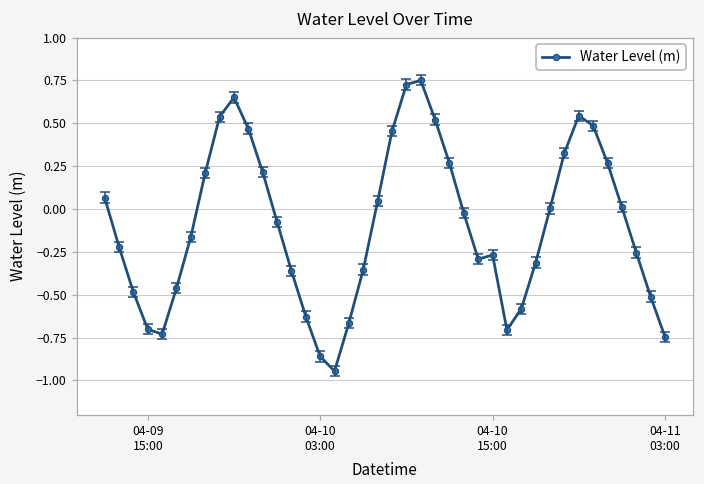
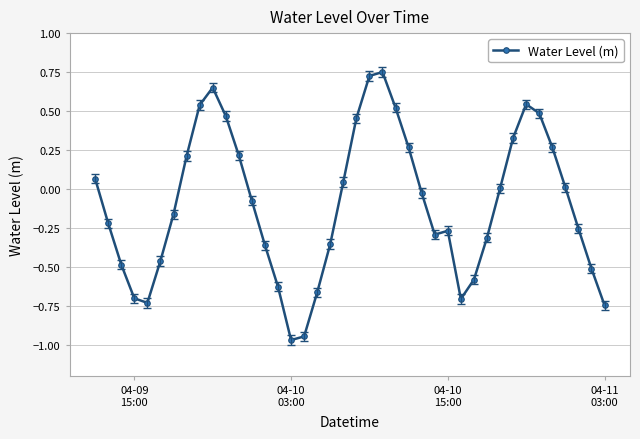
  {
    "Water Level (m)": {
      "04-09 15:00": -0.70,
-     "04-10 03:00": -0.86,
+     "04-10 03:00": -0.97,
      "04-10 15:00": -0.27,
      "04-11 03:00": -0.75
    }
  }
